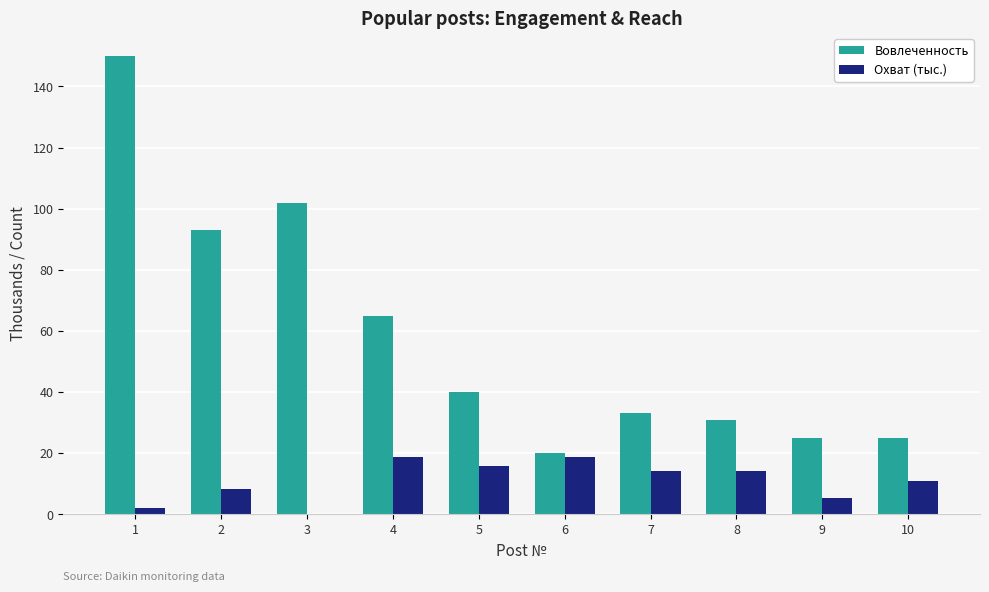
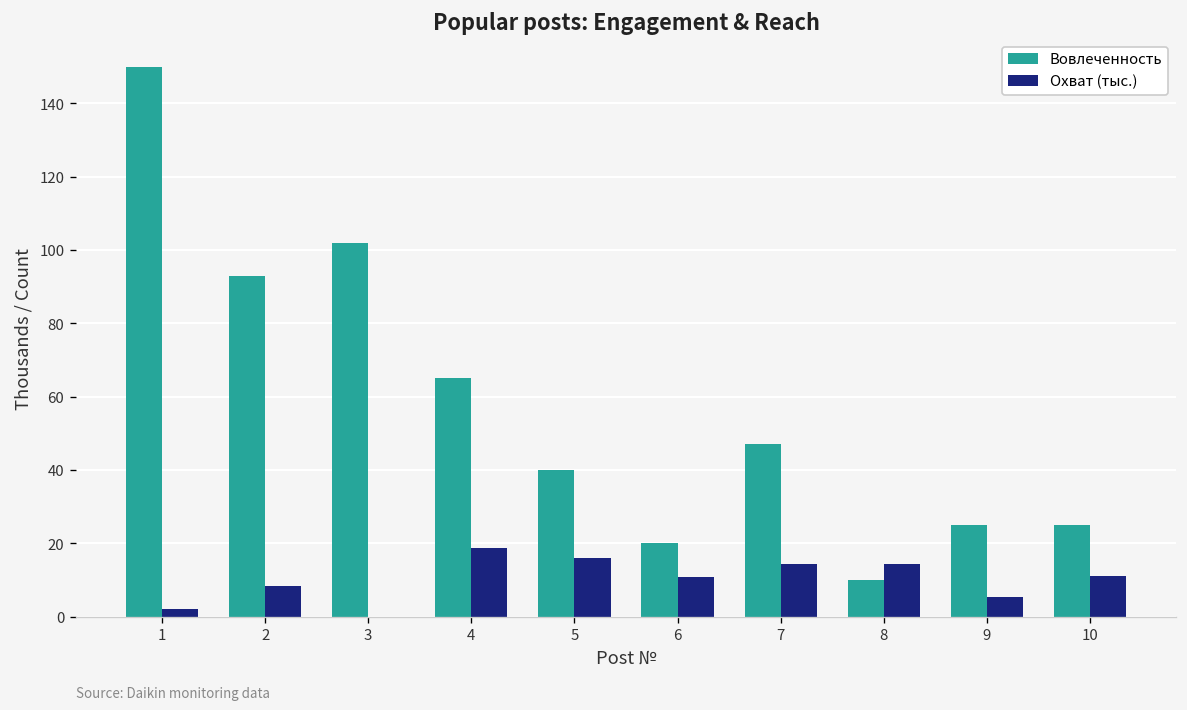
  {
    "Вовлеченность": {
      "1": 150,
      "2": 93,
      "3": 102,
      "4": 65,
      "5": 40,
      "6": 20,
-     "7": 33,
-     "8": 31,
+     "7": 47,
+     "8": 10,
      "9": 25,
      "10": 25
    },
    "Охват (тыс.)": {
      "1": 2,
      "2": 8,
      "3": 0,
      "4": 19,
      "5": 16,
-     "6": 19,
+     "6": 11,
      "7": 14,
      "8": 14,
      "9": 5,
      "10": 11
    }
  }
